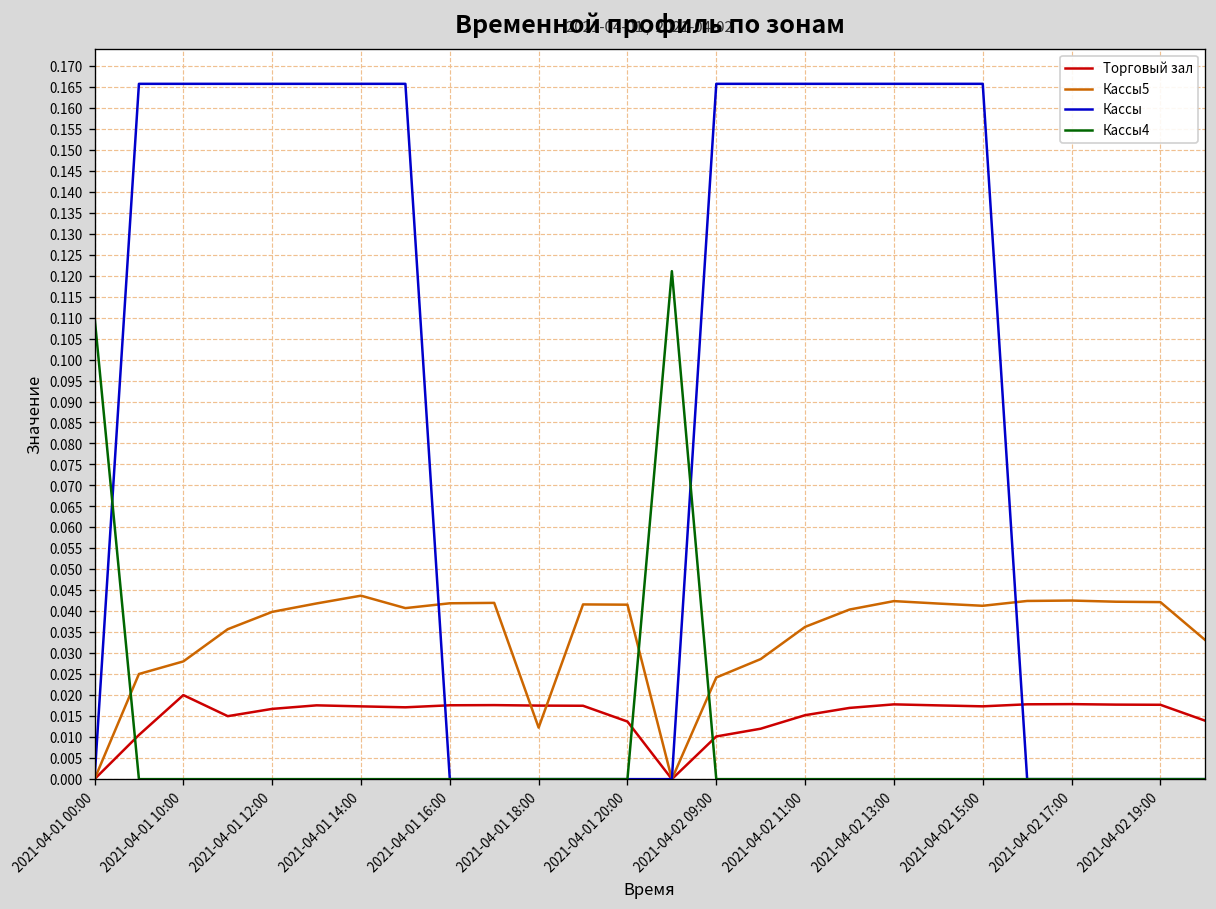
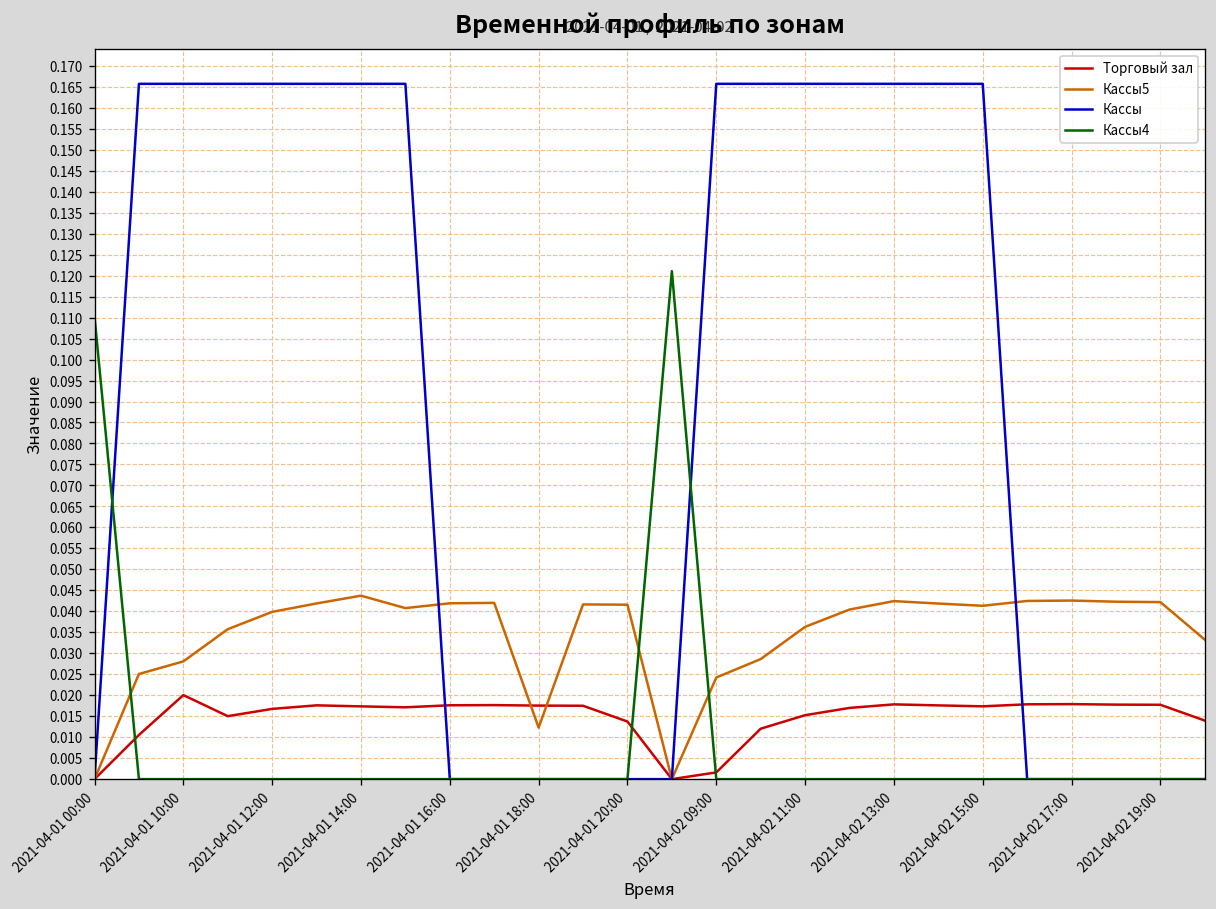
  {
    "Торговый зал": {
      "2021-04-01 10:00": 0.020,
      "2021-04-01 12:00": 0.017,
      "2021-04-01 14:00": 0.017,
      "2021-04-01 16:00": 0.018,
      "2021-04-01 18:00": 0.018,
      "2021-04-01 20:00": 0.014,
-     "2021-04-02 09:00": 0.010,
+     "2021-04-02 09:00": 0.002,
      "2021-04-02 11:00": 0.015,
      "2021-04-02 13:00": 0.018,
      "2021-04-02 15:00": 0.017,
      "2021-04-02 17:00": 0.018,
      "2021-04-02 19:00": 0.018
    },
    "Кассы5": {
      "2021-04-01 10:00": 0.028,
      "2021-04-01 12:00": 0.040,
      "2021-04-01 14:00": 0.044,
      "2021-04-01 16:00": 0.042,
      "2021-04-01 18:00": 0.012,
      "2021-04-01 20:00": 0.042,
      "2021-04-02 09:00": 0.024,
      "2021-04-02 11:00": 0.036,
      "2021-04-02 13:00": 0.042,
      "2021-04-02 15:00": 0.041,
      "2021-04-02 17:00": 0.043,
      "2021-04-02 19:00": 0.042
    },
    "Кассы": {
      "2021-04-01 10:00": 0.166,
      "2021-04-01 12:00": 0.166,
      "2021-04-01 14:00": 0.166,
      "2021-04-02 09:00": 0.166,
      "2021-04-02 11:00": 0.166,
      "2021-04-02 13:00": 0.166,
      "2021-04-02 15:00": 0.166
    },
    "Кассы4": {
      "2021-04-01 00:00": 0.110,
      "2021-04-01 10:00": 0.000,
      "2021-04-01 12:00": 0.000,
      "2021-04-01 14:00": 0.000,
      "2021-04-02 09:00": 0.000,
      "2021-04-02 11:00": 0.000,
      "2021-04-02 13:00": 0.000,
      "2021-04-02 15:00": 0.000
    }
  }
